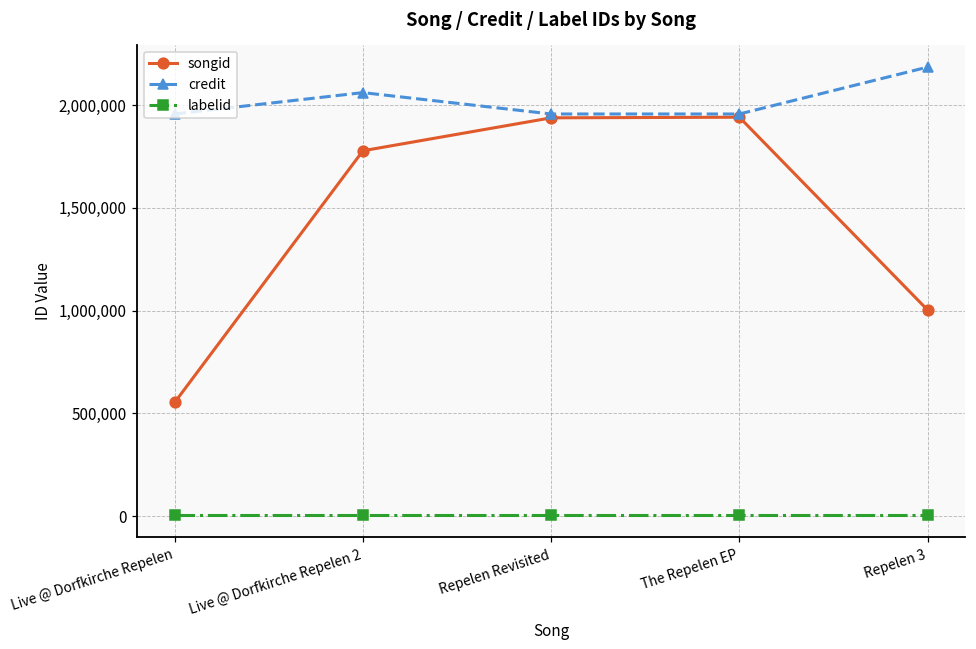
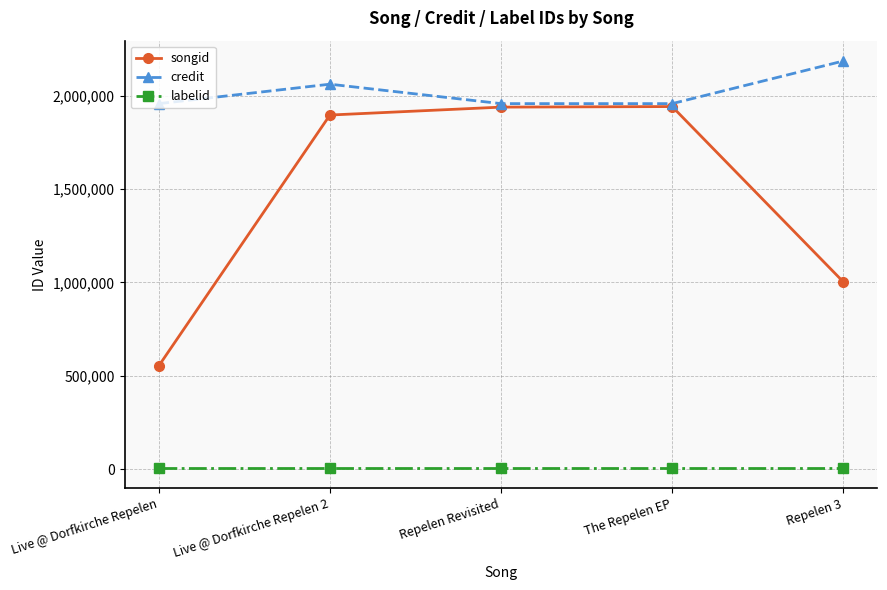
  {
    "songid": {
      "Live @ Dorfkirche Repelen": "550,000",
-     "Live @ Dorfkirche Repelen 2": "1,780,000",
+     "Live @ Dorfkirche Repelen 2": "1,900,000",
      "Repelen Revisited": "1,940,000",
      "The Repelen EP": "1,940,000",
      "Repelen 3": "1,000,000"
    },
    "credit": {
      "Live @ Dorfkirche Repelen 2": "2,060,000",
      "Repelen Revisited": "1,960,000",
      "The Repelen EP": "1,960,000",
      "Repelen 3": "2,190,000"
    },
    "labelid": {
      "Live @ Dorfkirche Repelen": "10,000",
      "Live @ Dorfkirche Repelen 2": "10,000",
      "Repelen Revisited": "10,000",
      "The Repelen EP": "10,000",
      "Repelen 3": "10,000"
    }
  }
